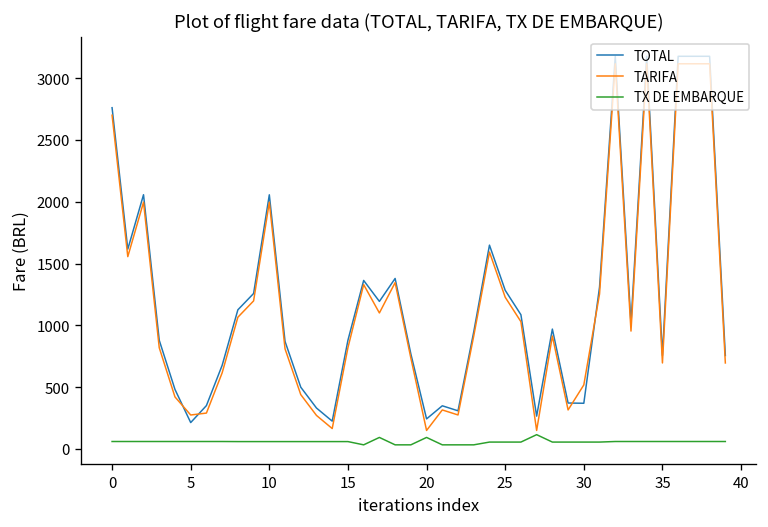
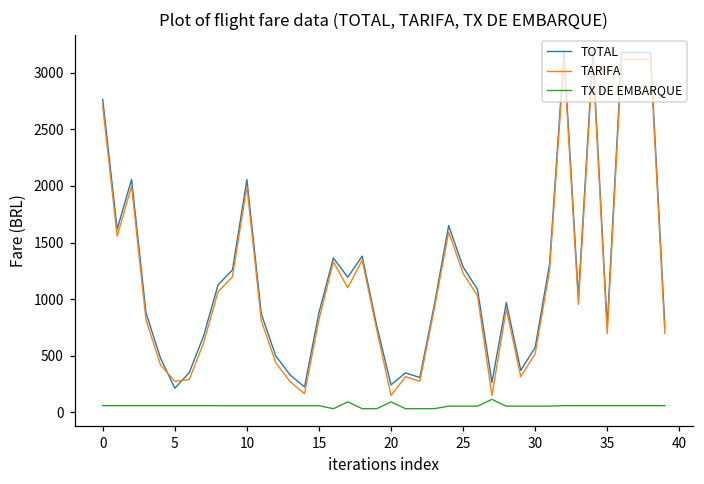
  {
    "TOTAL": {
      "0": 2760,
      "5": 210,
      "10": 2060,
      "15": 880,
      "20": 240,
      "25": 1280,
-     "30": 370,
+     "30": 570,
      "35": 760
    },
    "TARIFA": {
      "0": 2700,
      "5": 280,
      "10": 2000,
      "15": 820,
      "20": 150,
      "25": 1230,
      "30": 520,
      "35": 700
    },
    "TX DE EMBARQUE": {
      "0": 60,
      "5": 60,
      "10": 60,
      "15": 60,
      "20": 90,
      "25": 60,
      "30": 60,
      "35": 60
    }
  }
